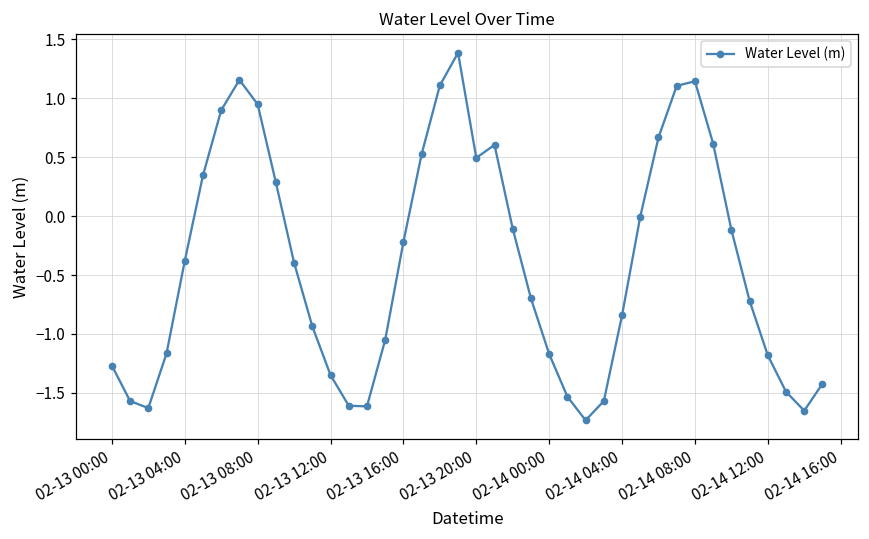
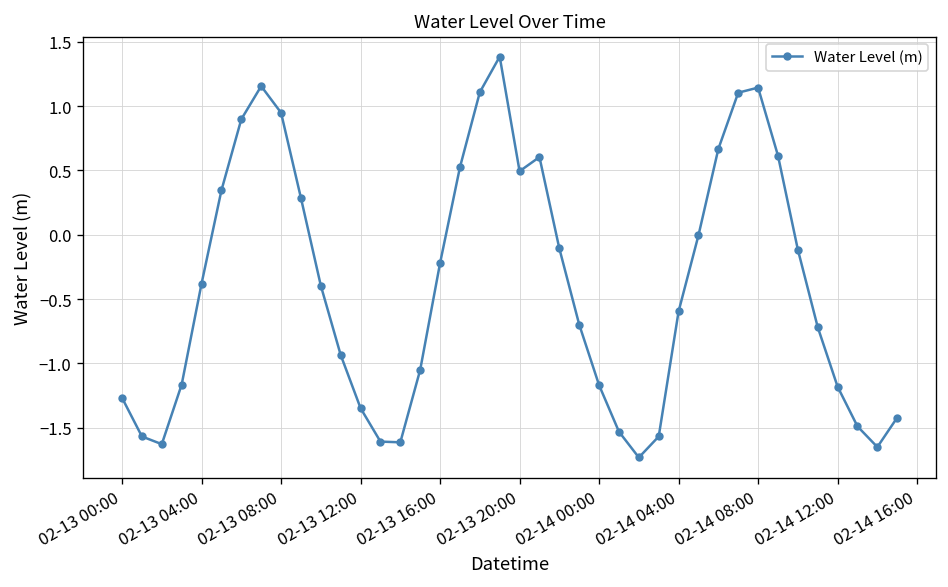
  {
    "02-13 00:00": -1.27,
    "02-13 04:00": -0.38,
    "02-13 08:00": 0.95,
    "02-13 12:00": -1.35,
    "02-13 16:00": -0.22,
    "02-13 20:00": 0.49,
    "02-14 00:00": -1.17,
-   "02-14 04:00": -0.84,
+   "02-14 04:00": -0.60,
    "02-14 08:00": 1.14,
    "02-14 12:00": -1.18
  }
